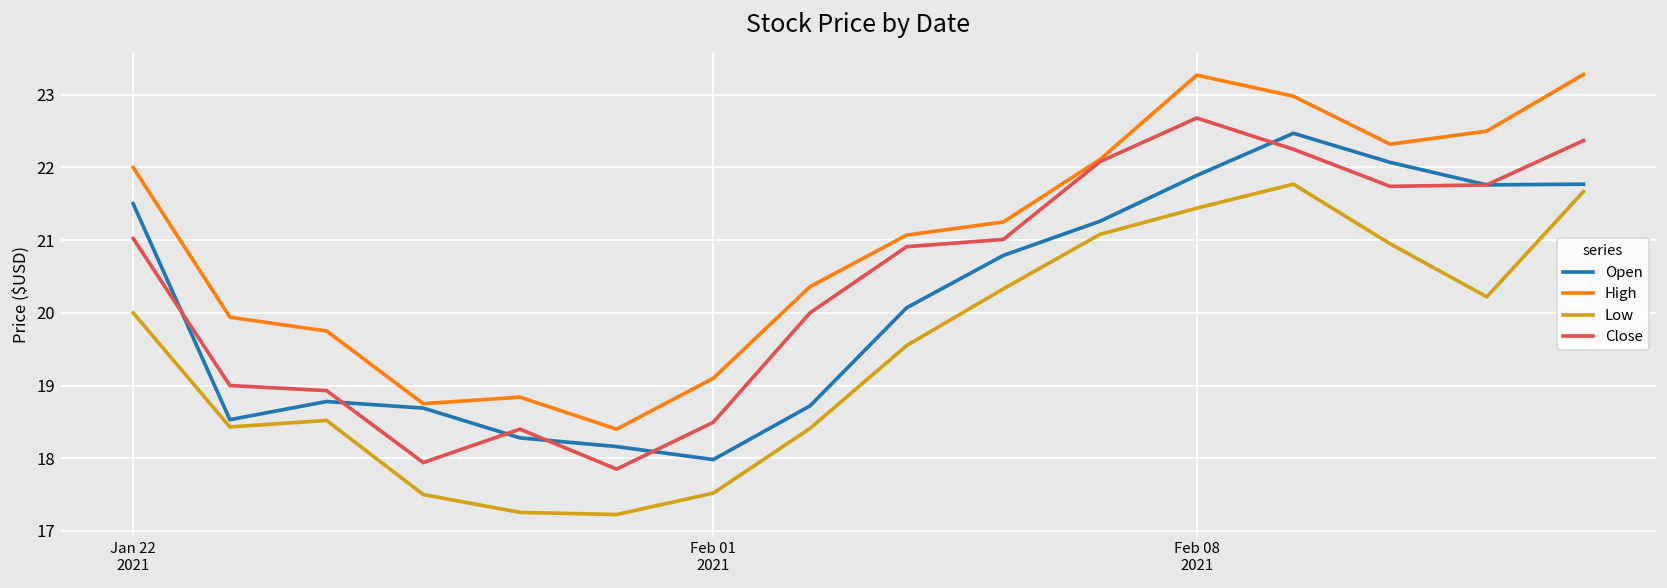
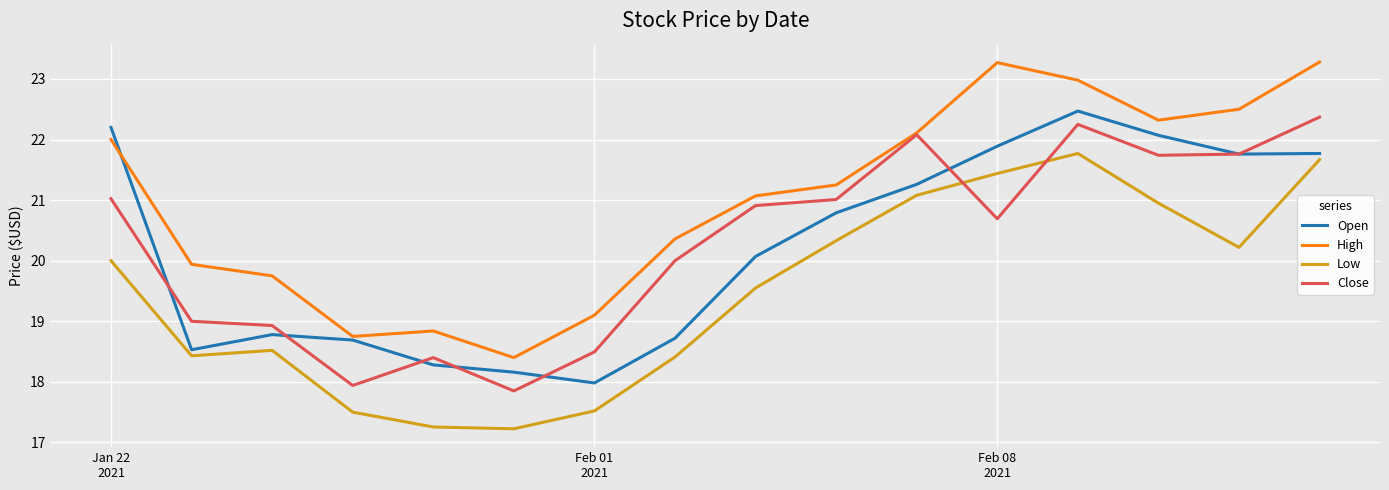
  {
    "Open": {
-     "Jan 22 2021": 21.5,
+     "Jan 22 2021": 22.2,
      "Feb 01 2021": 18.0,
      "Feb 08 2021": 21.9
    },
    "Close": {
      "Jan 22 2021": 21.0,
      "Feb 01 2021": 18.5,
-     "Feb 08 2021": 22.7
+     "Feb 08 2021": 20.7
    }
  }
